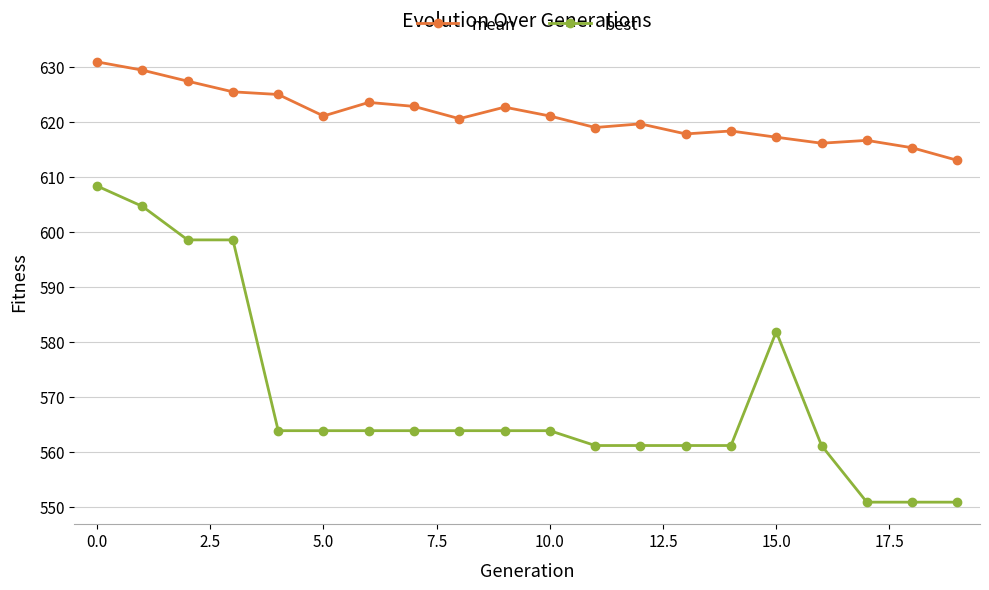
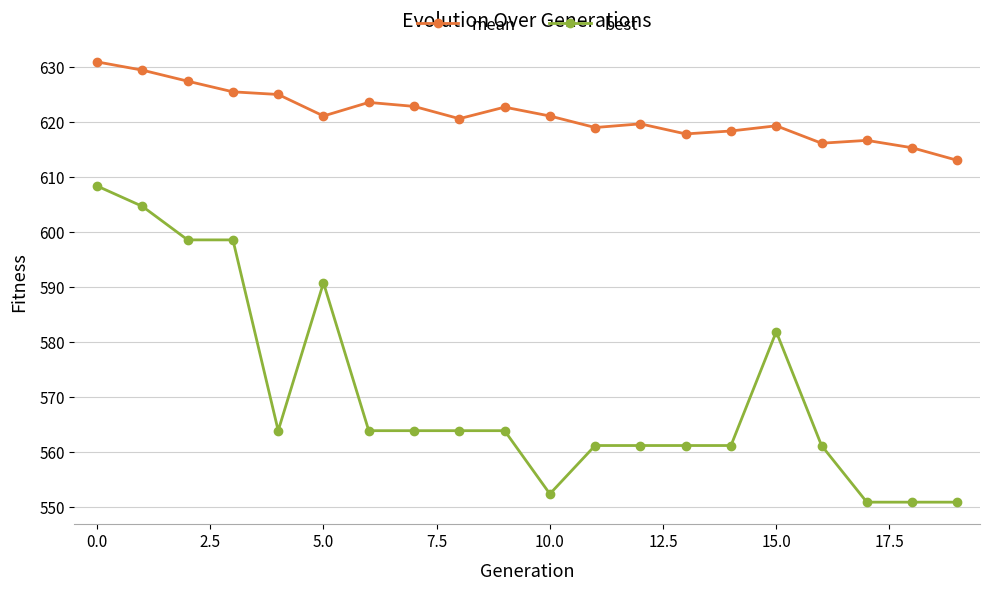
  {
    "mean": {
      "0.0": 631,
      "5.0": 621,
      "10.0": 621,
-     "15.0": 617
+     "15.0": 619
    },
    "best": {
      "0.0": 608,
-     "5.0": 564,
-     "10.0": 564,
+     "5.0": 591,
+     "10.0": 552,
      "15.0": 582
    }
  }
